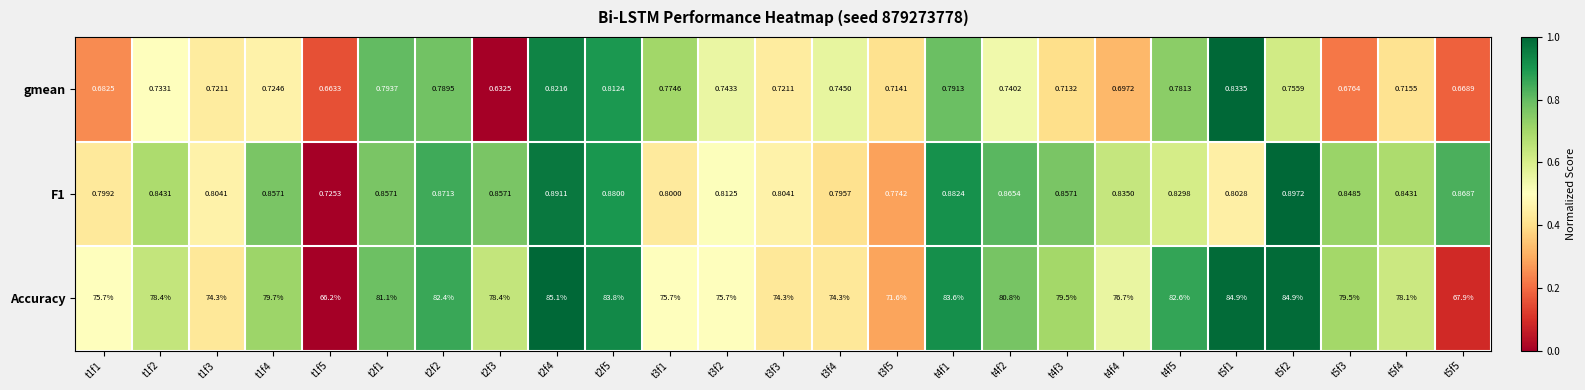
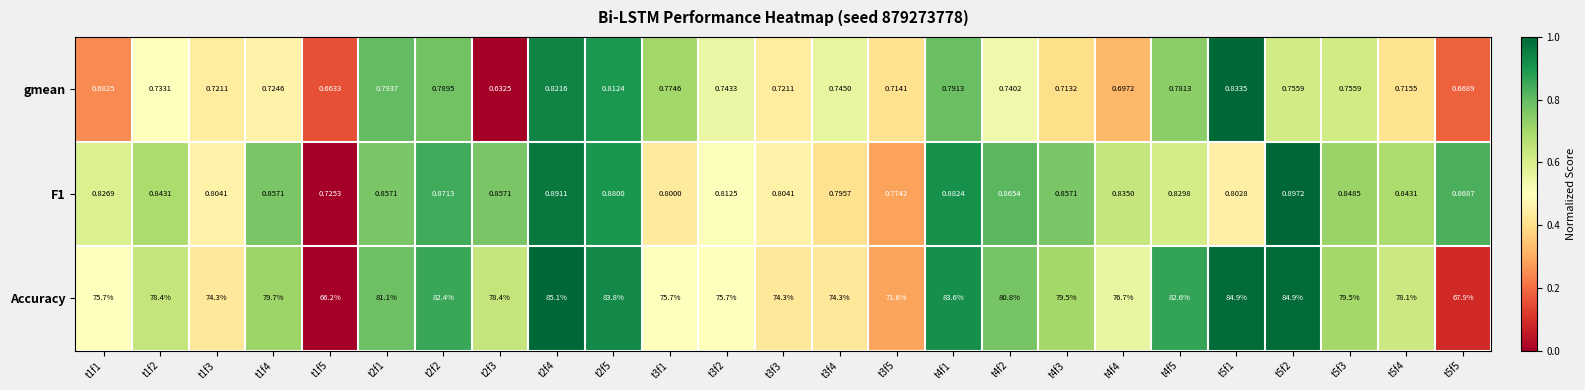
  {
    "gmean": {
      "t1f1": "0.6825",
      "t1f2": "0.7331",
      "t1f3": "0.7211",
      "t1f4": "0.7246",
      "t1f5": "0.6633",
      "t2f1": "0.7937",
      "t2f2": "0.7895",
      "t2f3": "0.6325",
      "t2f4": "0.8216",
      "t2f5": "0.8124",
      "t3f1": "0.7746",
      "t3f2": "0.7433",
      "t3f3": "0.7211",
      "t3f4": "0.7450",
      "t3f5": "0.7141",
      "t4f1": "0.7913",
      "t4f2": "0.7402",
      "t4f3": "0.7132",
      "t4f4": "0.6972",
      "t4f5": "0.7813",
      "t5f1": "0.8335",
      "t5f2": "0.7559",
-     "t5f3": "0.6764",
+     "t5f3": "0.7559",
      "t5f4": "0.7155",
      "t5f5": "0.6689"
    },
    "F1": {
-     "t1f1": "0.7992",
+     "t1f1": "0.8269",
      "t1f2": "0.8431",
      "t1f3": "0.8041",
      "t1f4": "0.8571",
      "t1f5": "0.7253",
      "t2f1": "0.8571",
      "t2f2": "0.8713",
      "t2f3": "0.8571",
      "t2f4": "0.8911",
      "t2f5": "0.8800",
      "t3f1": "0.8000",
      "t3f2": "0.8125",
      "t3f3": "0.8041",
      "t3f4": "0.7957",
      "t3f5": "0.7742",
      "t4f1": "0.8824",
      "t4f2": "0.8654",
      "t4f3": "0.8571",
      "t4f4": "0.8350",
      "t4f5": "0.8298",
      "t5f1": "0.8028",
      "t5f2": "0.8972",
      "t5f3": "0.8485",
      "t5f4": "0.8431",
      "t5f5": "0.8687"
    },
    "Accuracy": {
      "t1f1": "75.7%",
      "t1f2": "78.4%",
      "t1f3": "74.3%",
      "t1f4": "79.7%",
      "t1f5": "66.2%",
      "t2f1": "81.1%",
      "t2f2": "82.4%",
      "t2f3": "78.4%",
      "t2f4": "85.1%",
      "t2f5": "83.8%",
      "t3f1": "75.7%",
      "t3f2": "75.7%",
      "t3f3": "74.3%",
      "t3f4": "74.3%",
      "t3f5": "71.6%",
      "t4f1": "83.6%",
      "t4f2": "80.8%",
      "t4f3": "79.5%",
      "t4f4": "76.7%",
      "t4f5": "82.6%",
      "t5f1": "84.9%",
      "t5f2": "84.9%",
      "t5f3": "79.5%",
      "t5f4": "78.1%",
      "t5f5": "67.9%"
    }
  }
